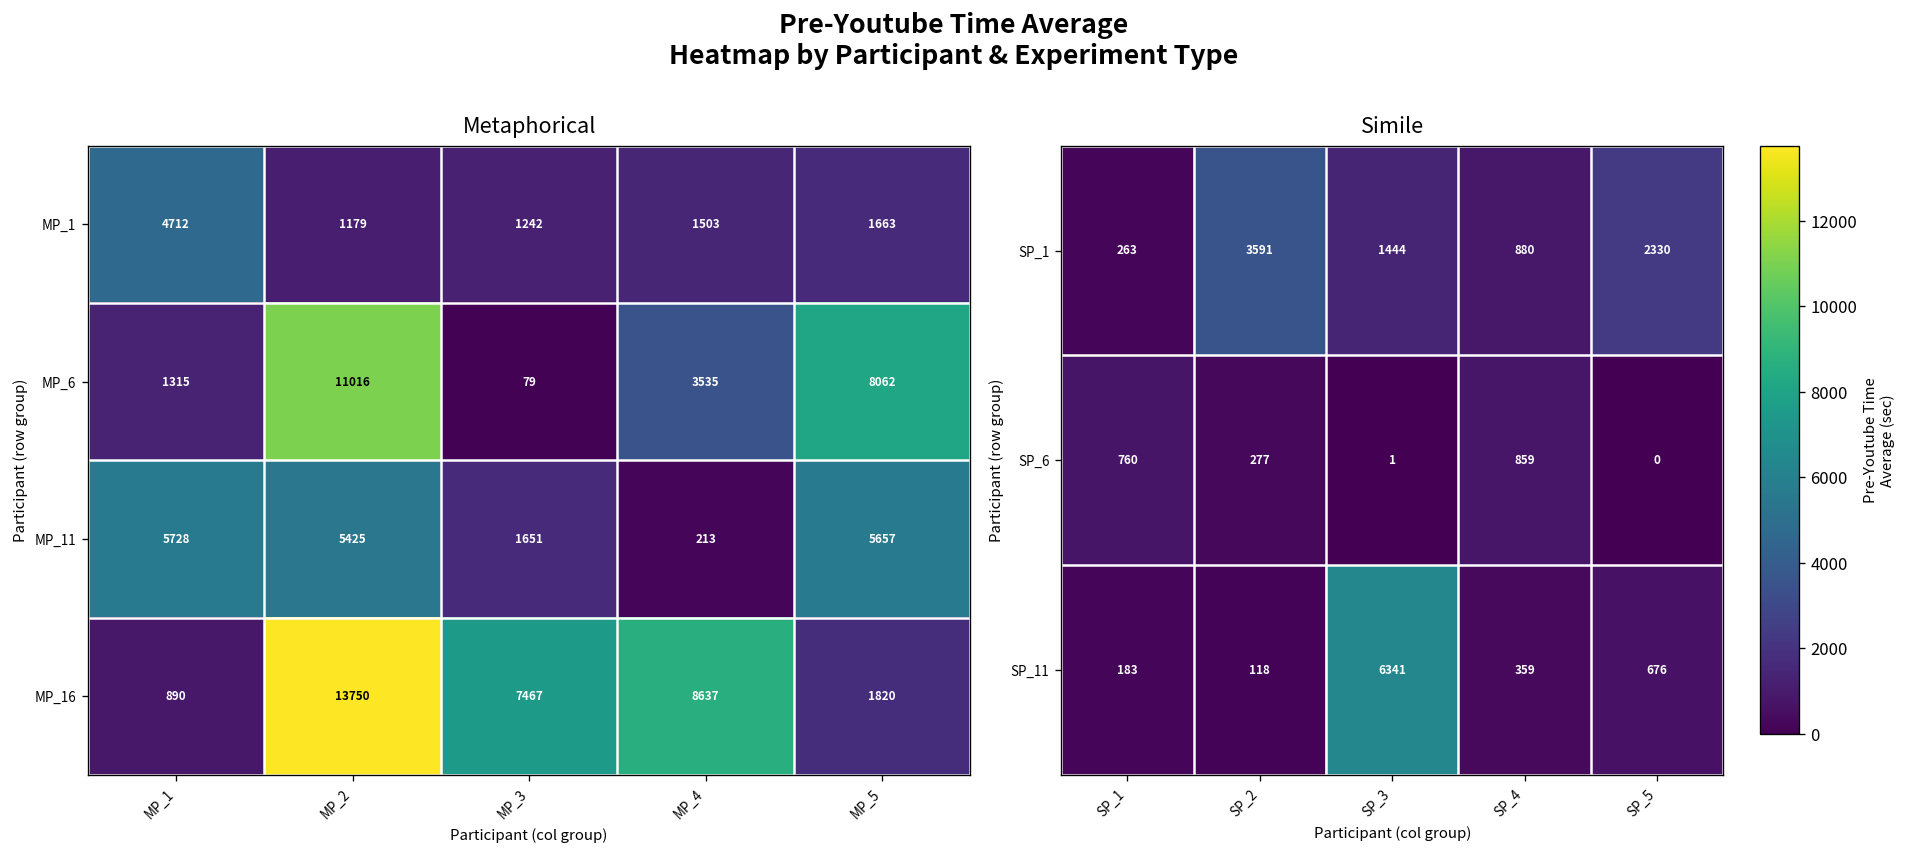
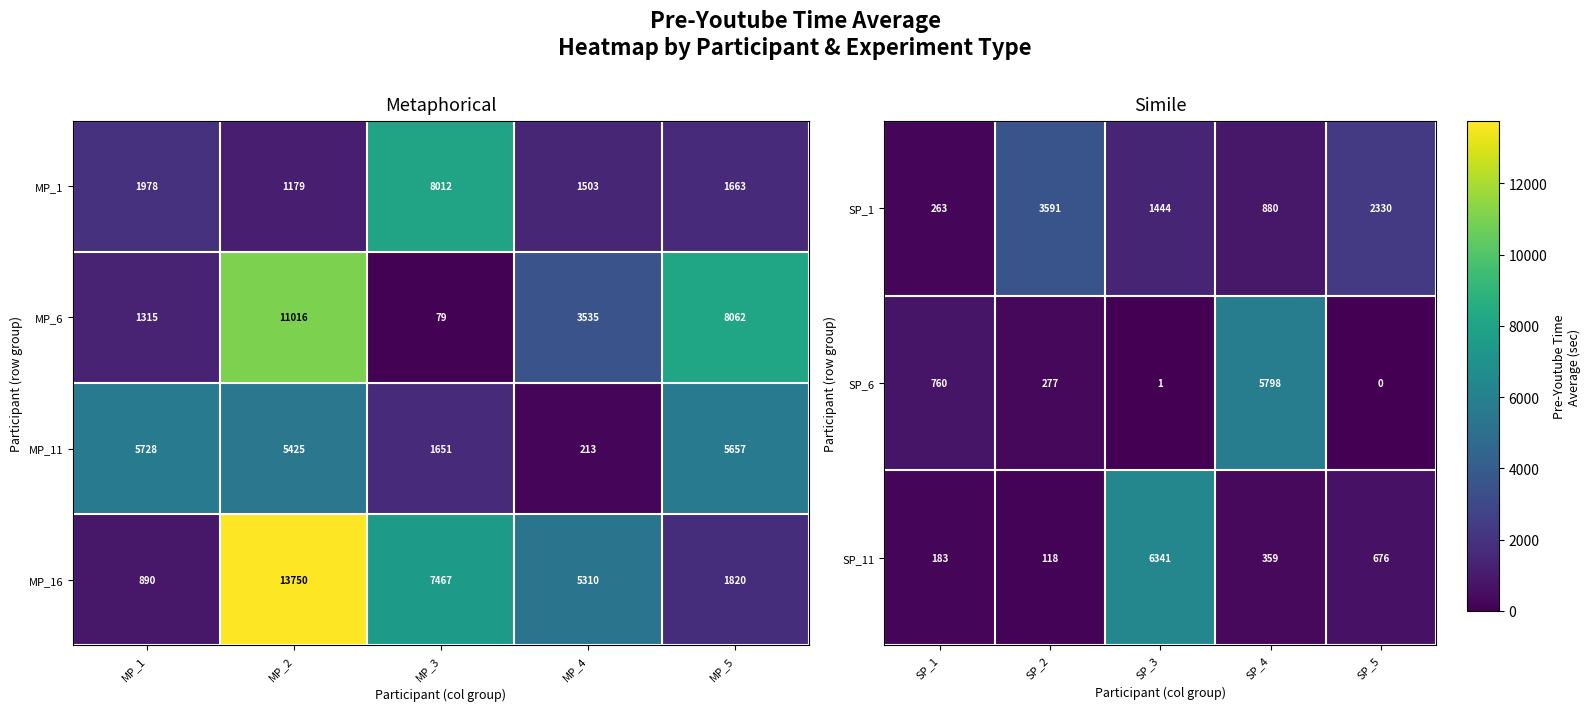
  {
    "Metaphorical": {
      "MP_1": {
-       "MP_1": 4712,
+       "MP_1": 1978,
        "MP_2": 1179,
-       "MP_3": 1242,
+       "MP_3": 8012,
        "MP_4": 1503,
        "MP_5": 1663
      },
      "MP_6": {
        "MP_1": 1315,
        "MP_2": 11016,
        "MP_3": 79,
        "MP_4": 3535,
        "MP_5": 8062
      },
      "MP_11": {
        "MP_1": 5728,
        "MP_2": 5425,
        "MP_3": 1651,
        "MP_4": 213,
        "MP_5": 5657
      },
      "MP_16": {
        "MP_1": 890,
        "MP_2": 13750,
        "MP_3": 7467,
-       "MP_4": 8637,
+       "MP_4": 5310,
        "MP_5": 1820
      }
    },
    "Simile": {
      "SP_1": {
        "SP_1": 263,
        "SP_2": 3591,
        "SP_3": 1444,
        "SP_4": 880,
        "SP_5": 2330
      },
      "SP_6": {
        "SP_1": 760,
        "SP_2": 277,
        "SP_3": 1,
-       "SP_4": 859,
+       "SP_4": 5798,
        "SP_5": 0
      },
      "SP_11": {
        "SP_1": 183,
        "SP_2": 118,
        "SP_3": 6341,
        "SP_4": 359,
        "SP_5": 676
      }
    }
  }
